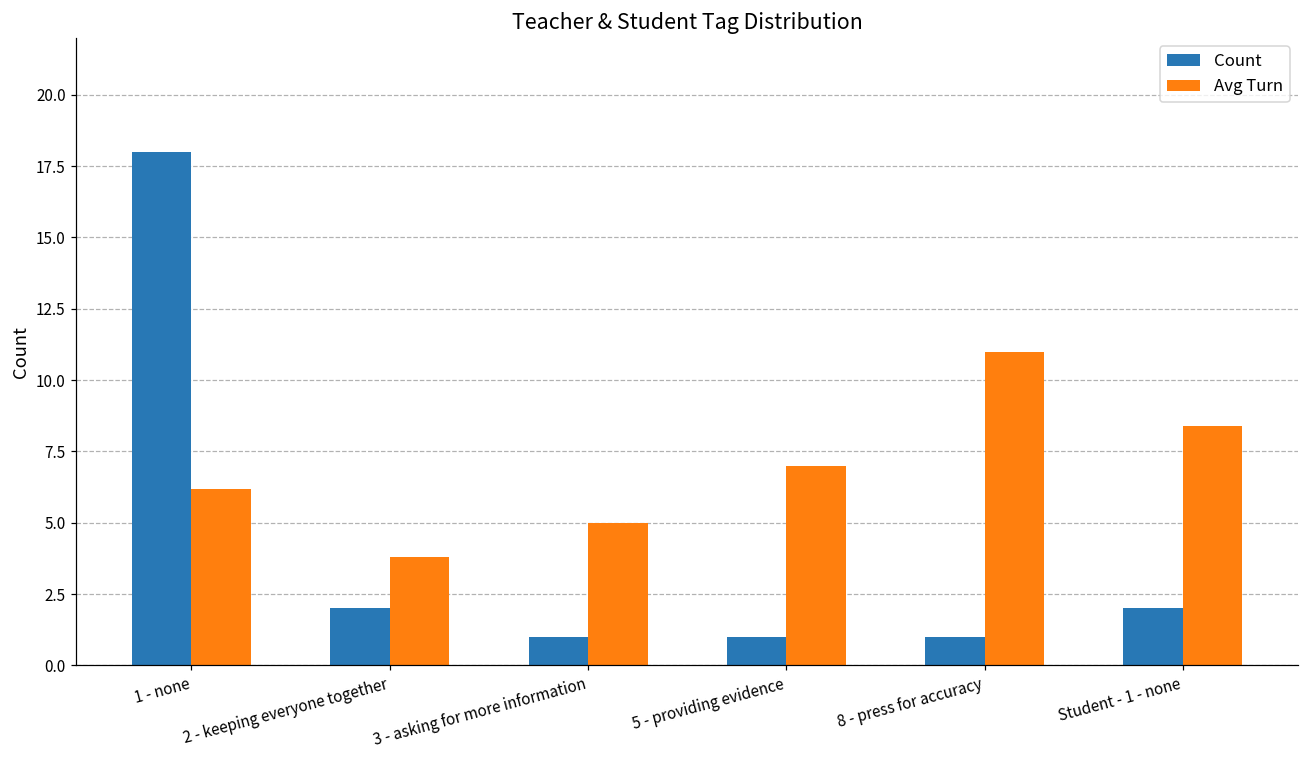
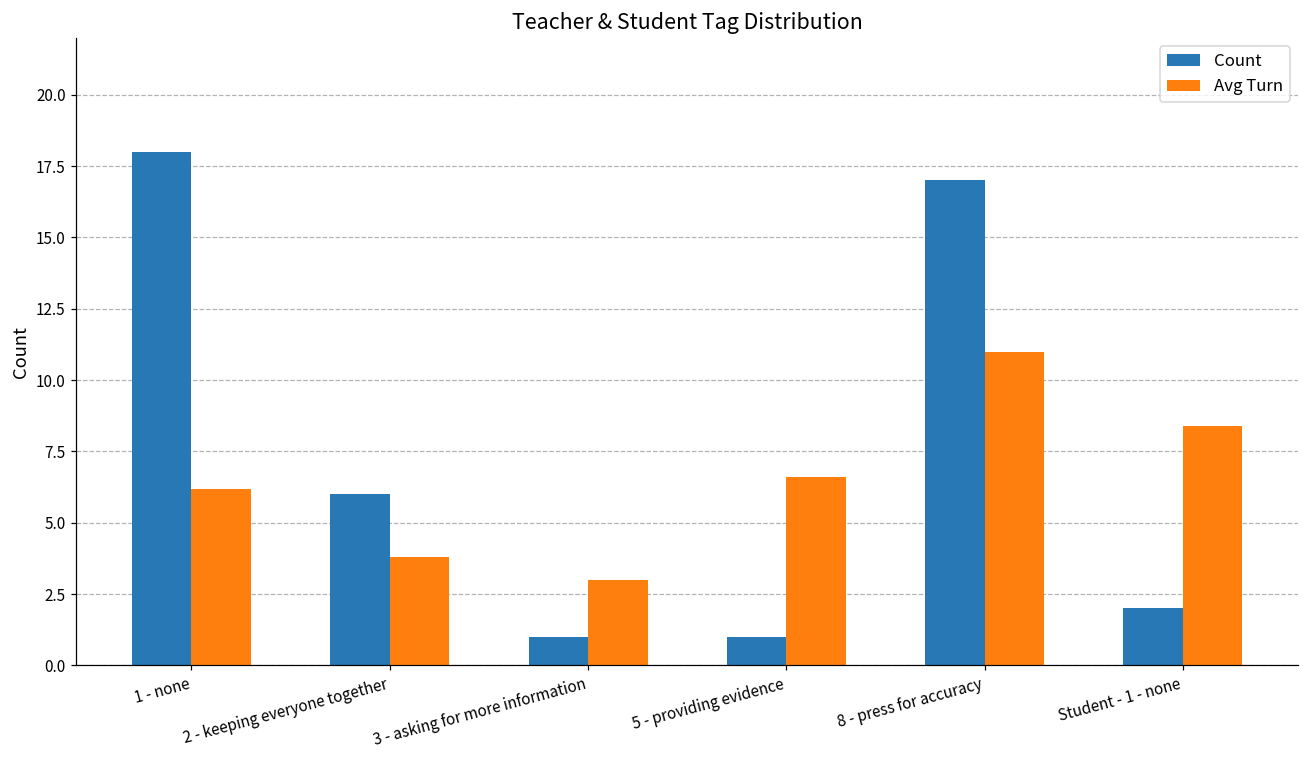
  {
    "Count": {
      "1 - none": 18,
-     "2 - keeping everyone together": 2,
+     "2 - keeping everyone together": 6,
      "3 - asking for more information": 1,
      "5 - providing evidence": 1,
-     "8 - press for accuracy": 1,
+     "8 - press for accuracy": 17,
      "Student - 1 - none": 2
    },
    "Avg Turn": {
      "1 - none": 6.2,
      "2 - keeping everyone together": 3.8,
-     "3 - asking for more information": 5,
-     "5 - providing evidence": 7.0,
+     "3 - asking for more information": 3,
+     "5 - providing evidence": 6.6,
      "8 - press for accuracy": 11.0,
      "Student - 1 - none": 8.4
    }
  }
